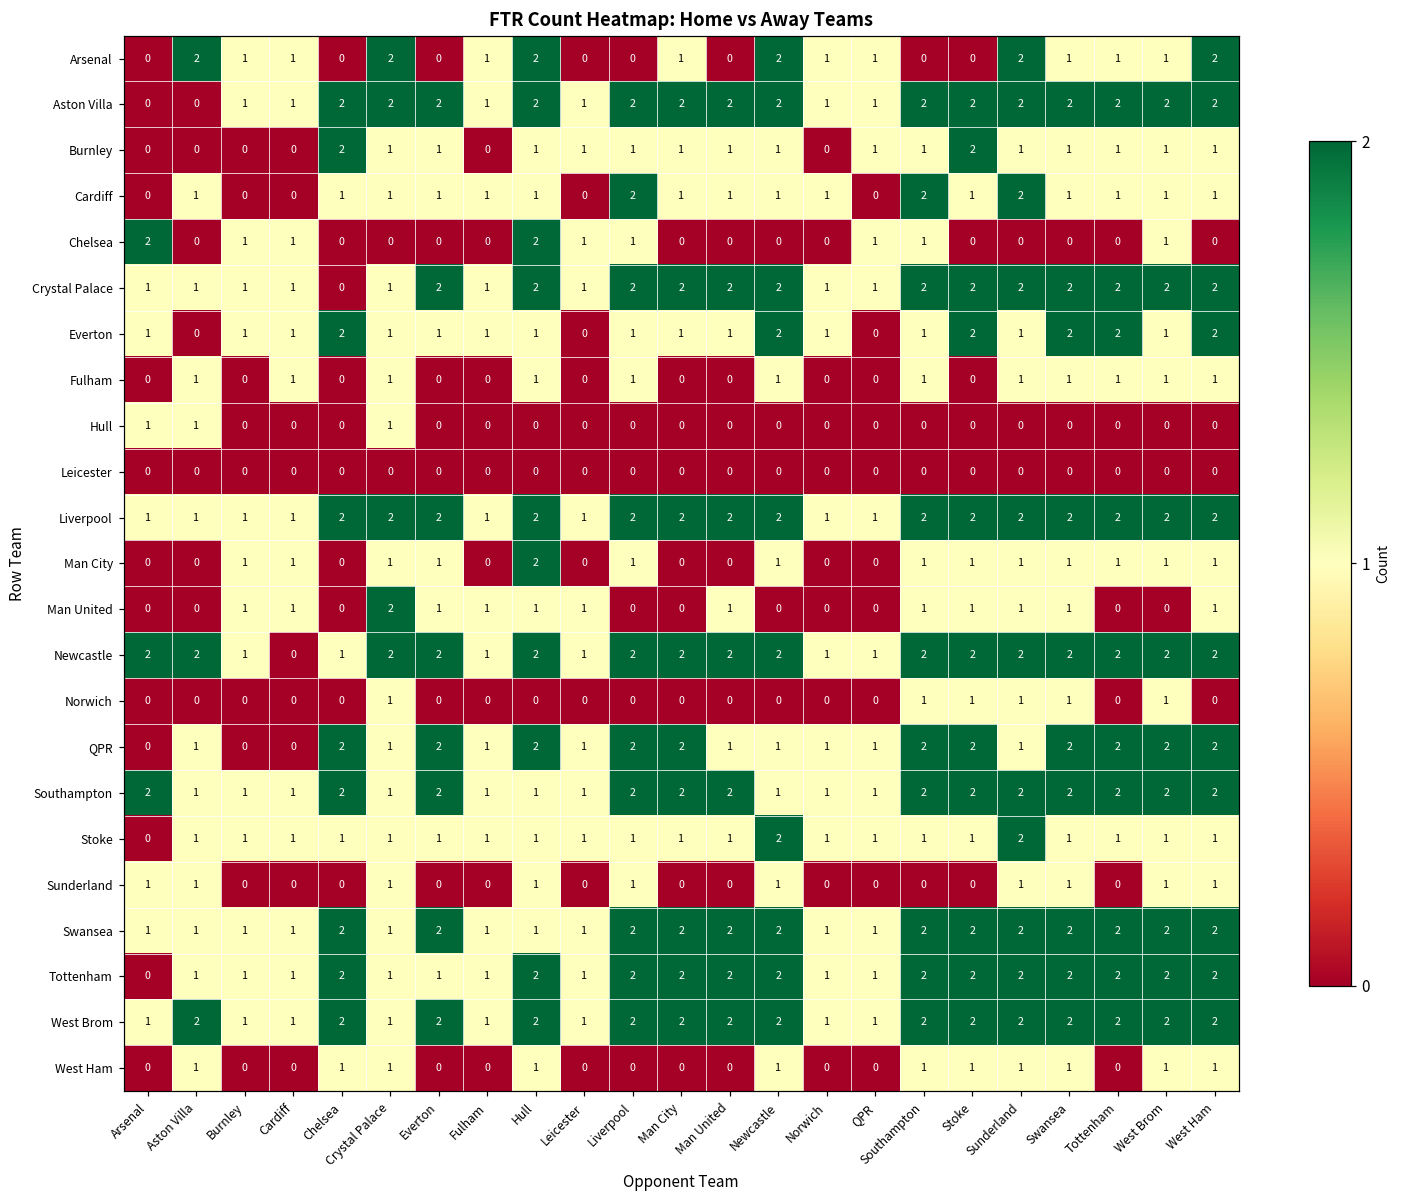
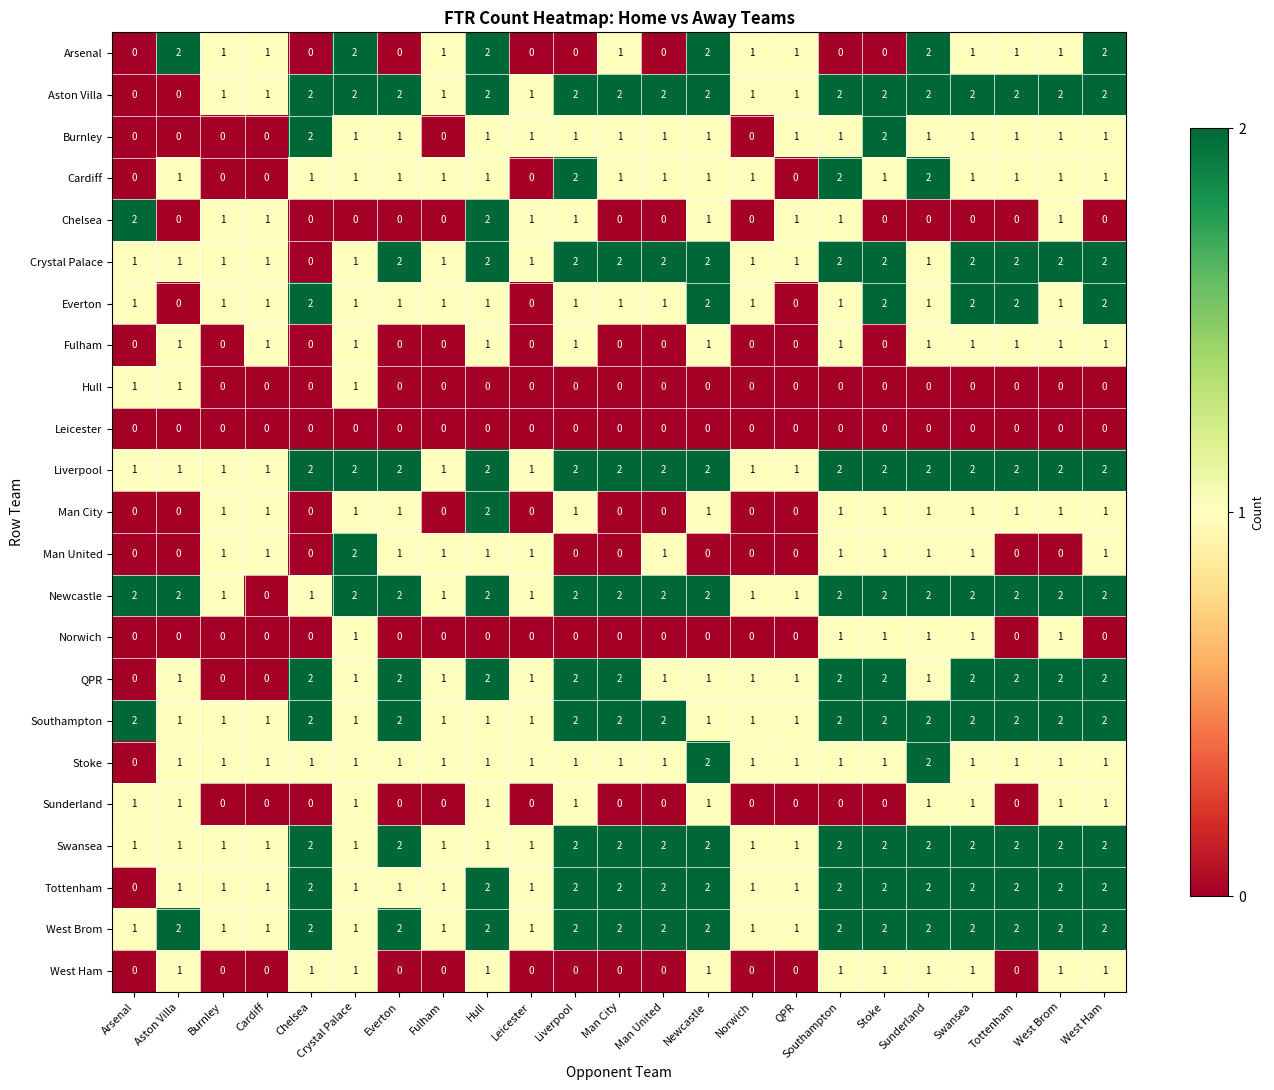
  {
    "Chelsea": {
      "Arsenal": 2,
      "Aston Villa": 0,
      "Burnley": 1,
      "Cardiff": 1,
      "Chelsea": 0,
      "Crystal Palace": 0,
      "Everton": 0,
      "Fulham": 0,
      "Hull": 2,
      "Leicester": 1,
      "Liverpool": 1,
      "Man City": 0,
      "Man United": 0,
-     "Newcastle": 0,
+     "Newcastle": 1,
      "Norwich": 0,
      "QPR": 1,
      "Southampton": 1,
      "Stoke": 0,
      "Sunderland": 0,
      "Swansea": 0,
      "Tottenham": 0,
      "West Brom": 1,
      "West Ham": 0
    },
    "Crystal Palace": {
      "Arsenal": 1,
      "Aston Villa": 1,
      "Burnley": 1,
      "Cardiff": 1,
      "Chelsea": 0,
      "Crystal Palace": 1,
      "Everton": 2,
      "Fulham": 1,
      "Hull": 2,
      "Leicester": 1,
      "Liverpool": 2,
      "Man City": 2,
      "Man United": 2,
      "Newcastle": 2,
      "Norwich": 1,
      "QPR": 1,
      "Southampton": 2,
      "Stoke": 2,
-     "Sunderland": 2,
+     "Sunderland": 1,
      "Swansea": 2,
      "Tottenham": 2,
      "West Brom": 2,
      "West Ham": 2
    }
  }
